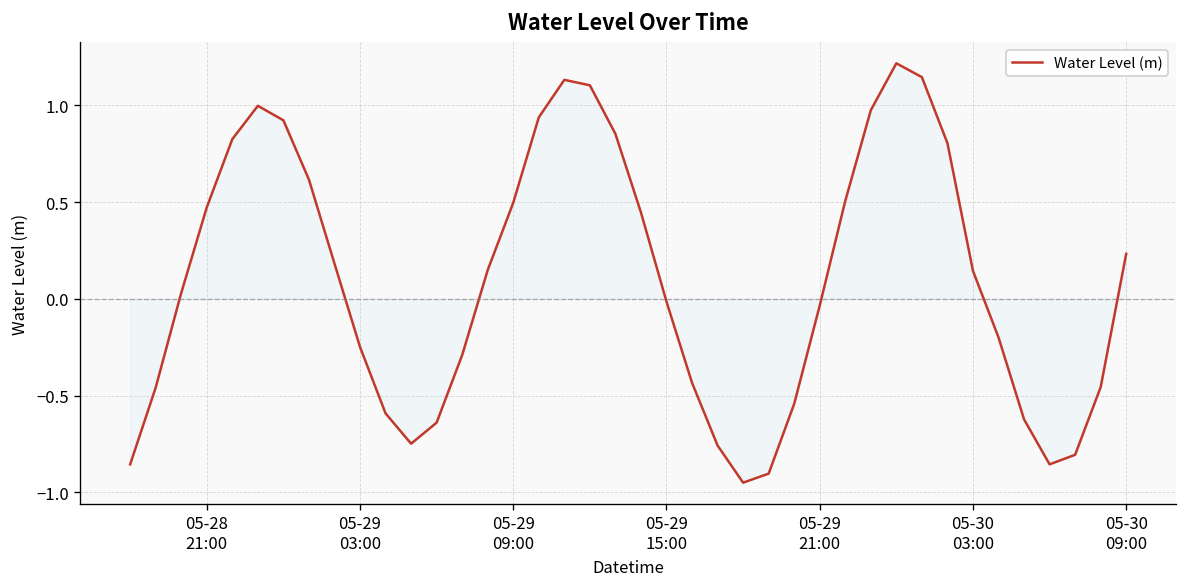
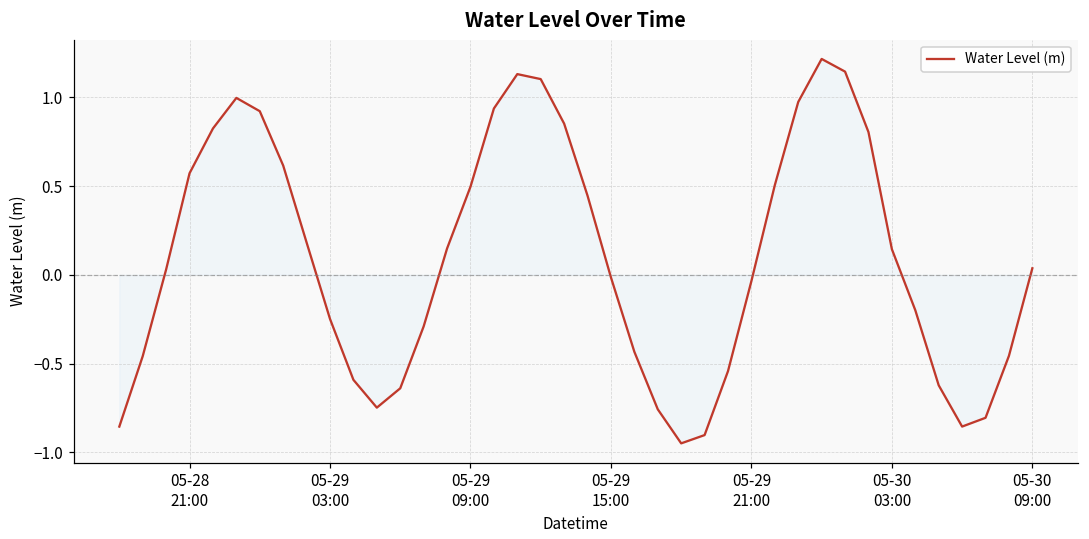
  {
    "Water Level (m)": {
-     "05-28 21:00": 0.47,
+     "05-28 21:00": 0.57,
      "05-29 03:00": -0.25,
      "05-29 21:00": -0.03,
-     "05-30 09:00": 0.23
+     "05-30 09:00": 0.04
    }
  }
